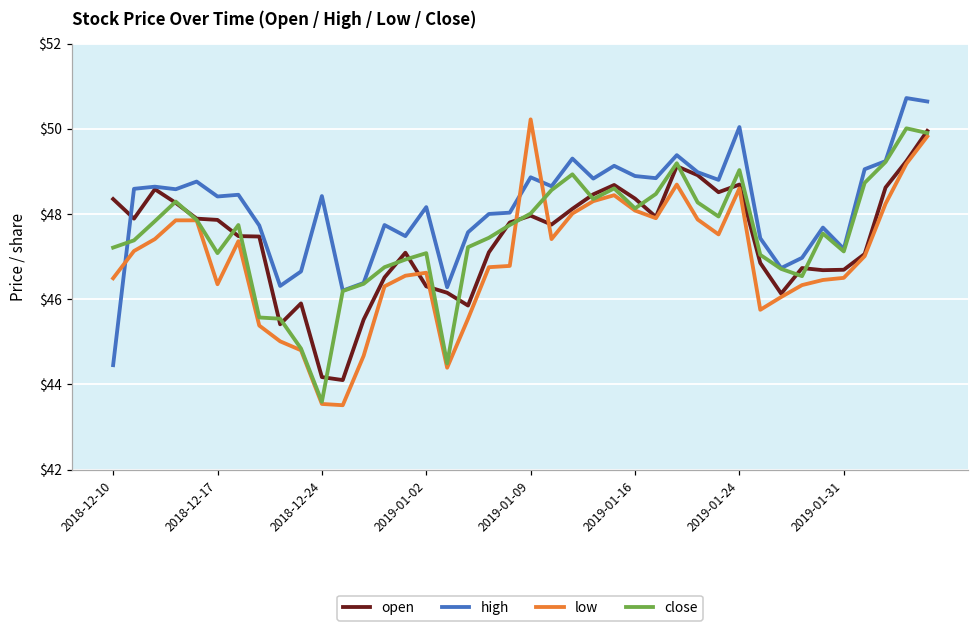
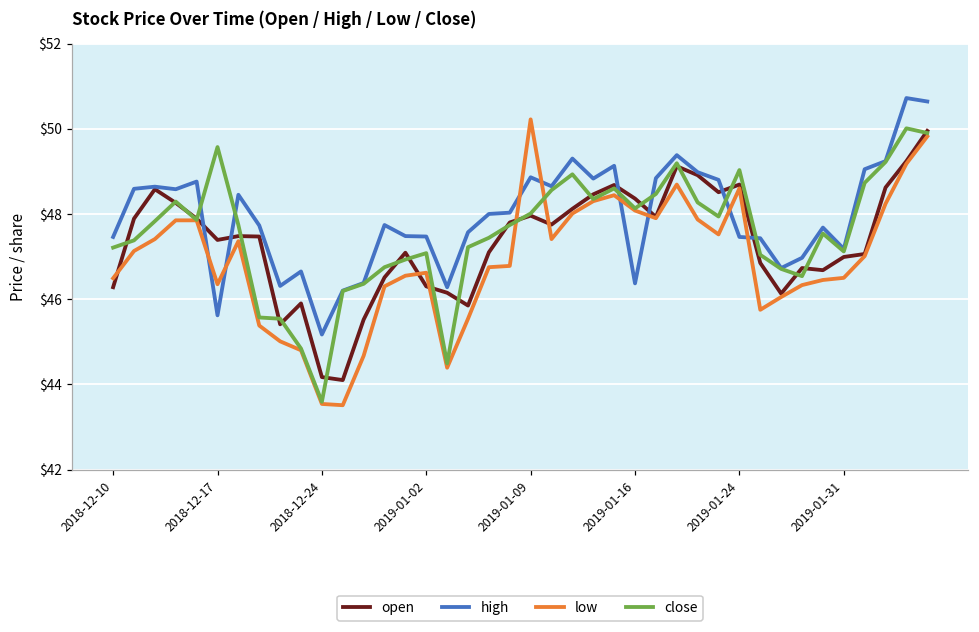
  {
    "open": {
-     "2018-12-10": "$48.4",
-     "2018-12-17": "$47.9",
+     "2018-12-10": "$46.3",
+     "2018-12-17": "$47.4",
      "2018-12-24": "$44.2",
      "2019-01-02": "$46.3",
      "2019-01-16": "$48.4",
      "2019-01-24": "$48.7",
-     "2019-01-31": "$46.7"
+     "2019-01-31": "$47.0"
    },
    "high": {
-     "2018-12-10": "$44.5",
-     "2018-12-17": "$48.4",
-     "2018-12-24": "$48.4",
-     "2019-01-02": "$48.2",
+     "2018-12-10": "$47.5",
+     "2018-12-17": "$45.6",
+     "2018-12-24": "$45.2",
+     "2019-01-02": "$47.5",
      "2019-01-09": "$48.9",
-     "2019-01-16": "$48.9",
-     "2019-01-24": "$50.0"
+     "2019-01-16": "$46.4",
+     "2019-01-24": "$47.5"
    },
    "low": {
      "2018-12-10": "$46.5",
      "2018-12-17": "$46.4",
      "2019-01-02": "$46.6",
      "2019-01-09": "$50.2",
      "2019-01-24": "$48.6",
      "2019-01-31": "$46.5"
    },
    "close": {
      "2018-12-10": "$47.2",
-     "2018-12-17": "$47.1",
+     "2018-12-17": "$49.6",
      "2019-01-02": "$47.1",
      "2019-01-24": "$49.0"
    }
  }
